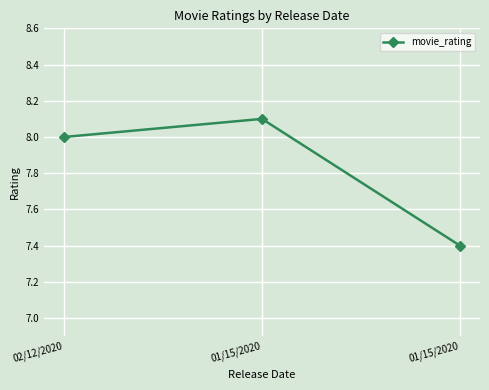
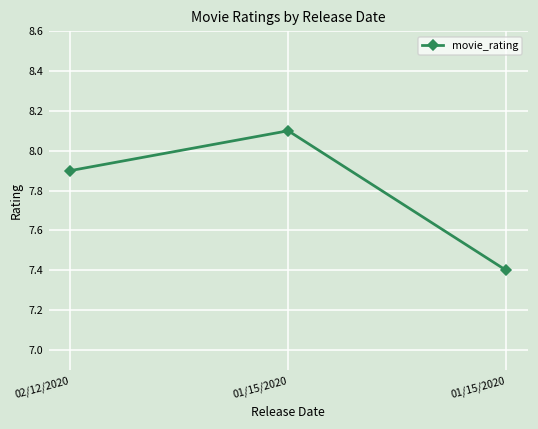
  {
-   "02/12/2020": 8.0
+   "02/12/2020": 7.9
  }
